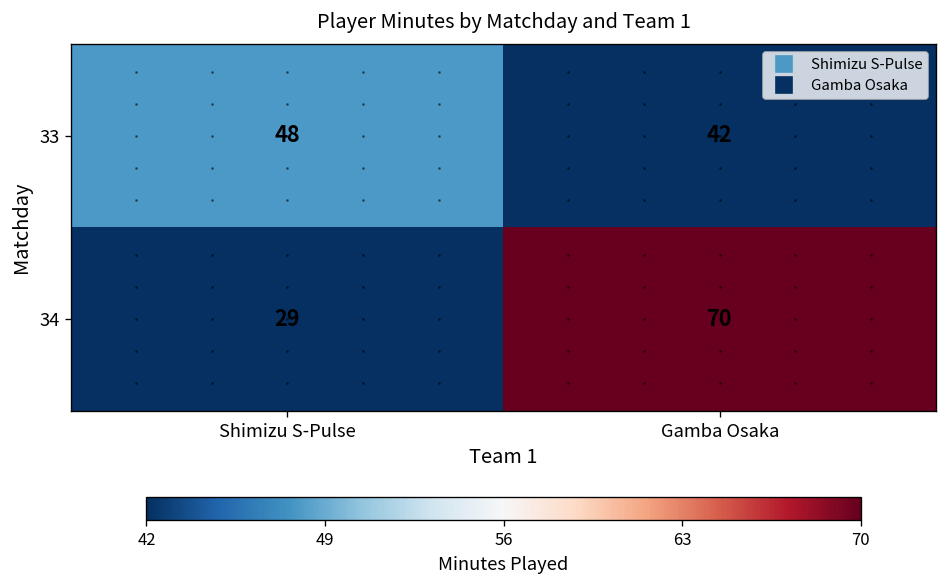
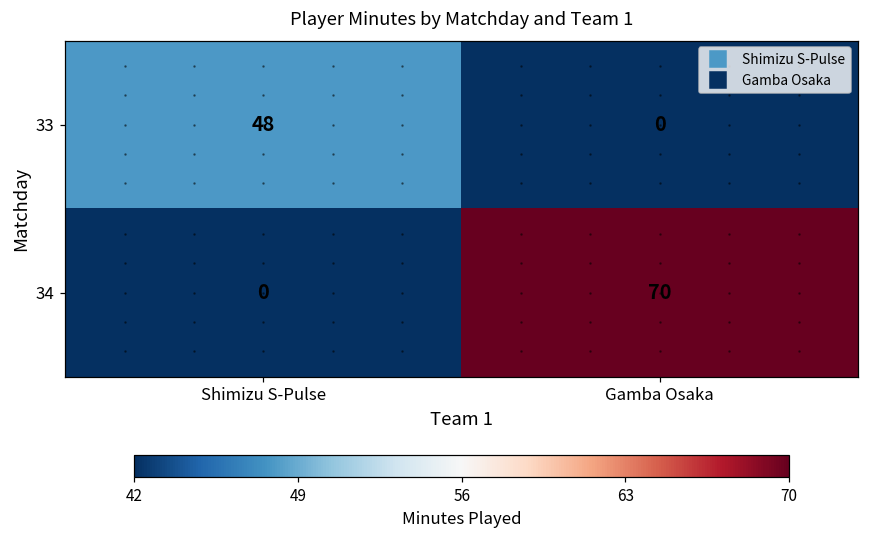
  {
    "33": {
-     "Gamba Osaka": 42
+     "Gamba Osaka": 0
    },
    "34": {
-     "Shimizu S-Pulse": 29
+     "Shimizu S-Pulse": 0
    }
  }
